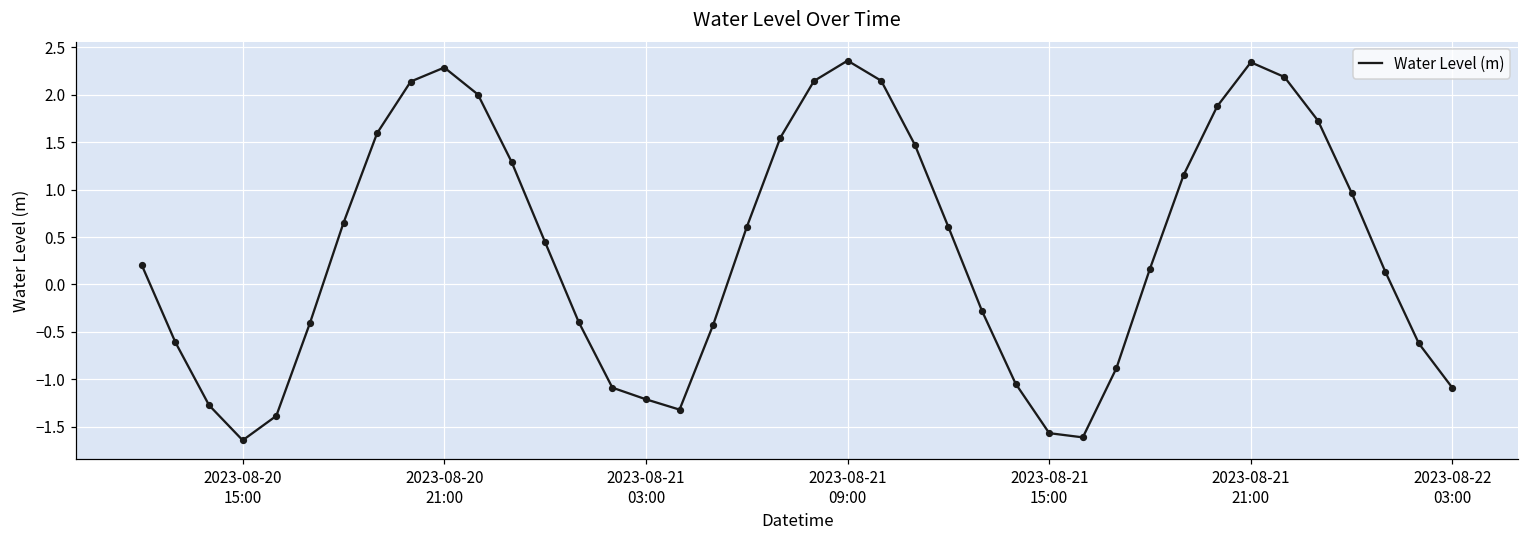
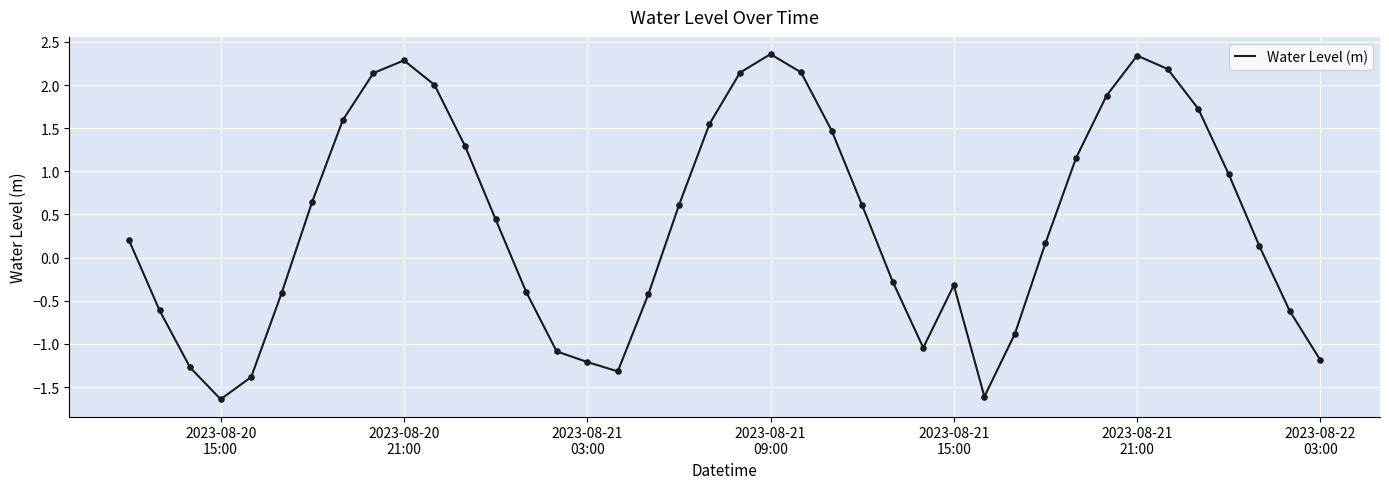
  {
    "2023-08-20 15:00": -1.6,
    "2023-08-20 21:00": 2.3,
    "2023-08-21 03:00": -1.2,
    "2023-08-21 09:00": 2.4,
-   "2023-08-21 15:00": -1.6,
+   "2023-08-21 15:00": -0.3,
    "2023-08-21 21:00": 2.3,
-   "2023-08-22 03:00": -1.1
+   "2023-08-22 03:00": -1.2
  }
